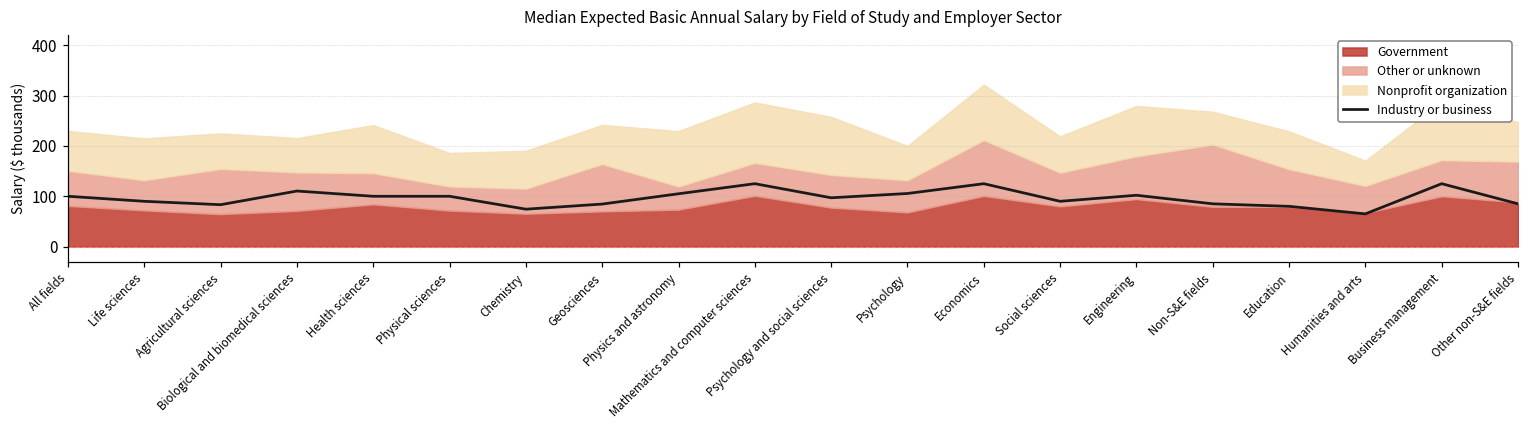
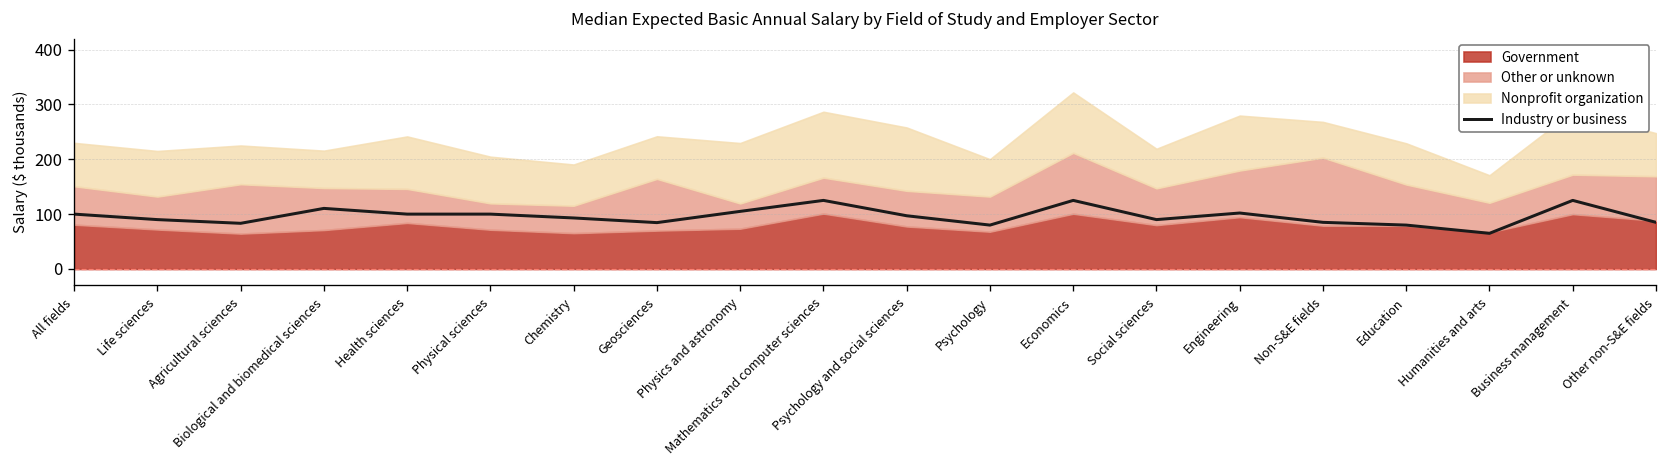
  {
    "Industry or business": {
      "All fields": 100,
      "Life sciences": 90,
      "Agricultural sciences": 80,
      "Biological and biomedical sciences": 110,
      "Health sciences": 100,
      "Physical sciences": 100,
-     "Chemistry": 70,
+     "Chemistry": 90,
      "Geosciences": 80,
      "Physics and astronomy": 110,
      "Mathematics and computer sciences": 130,
      "Psychology and social sciences": 100,
-     "Psychology": 110,
+     "Psychology": 80,
      "Economics": 130,
      "Social sciences": 90,
      "Engineering": 100,
      "Non-S&E fields": 90,
      "Business management": 130
    },
    "Government": {
      "All fields": 80,
      "Life sciences": 70,
      "Agricultural sciences": 60,
      "Biological and biomedical sciences": 70,
      "Health sciences": 80,
      "Physical sciences": 70,
      "Chemistry": 70,
      "Geosciences": 70,
      "Physics and astronomy": 70,
      "Mathematics and computer sciences": 100,
      "Psychology and social sciences": 80,
      "Psychology": 70,
      "Economics": 100,
      "Social sciences": 80,
      "Engineering": 90,
      "Non-S&E fields": 80,
      "Business management": 100
    },
    "Other or unknown": {
      "All fields": 70,
      "Life sciences": 60,
      "Agricultural sciences": 90,
      "Biological and biomedical sciences": 80,
      "Health sciences": 60,
      "Physical sciences": 50,
      "Chemistry": 50,
      "Geosciences": 90,
      "Physics and astronomy": 50,
      "Mathematics and computer sciences": 70,
      "Psychology and social sciences": 70,
      "Psychology": 60,
      "Economics": 110,
      "Social sciences": 70,
      "Engineering": 90,
      "Non-S&E fields": 120,
      "Education": 80,
      "Humanities and arts": 50,
      "Business management": 70,
      "Other non-S&E fields": 80
    },
    "Nonprofit organization": {
      "All fields": 80,
      "Life sciences": 80,
      "Agricultural sciences": 70,
      "Biological and biomedical sciences": 70,
      "Health sciences": 100,
-     "Physical sciences": 70,
+     "Physical sciences": 90,
      "Chemistry": 80,
      "Geosciences": 80,
      "Physics and astronomy": 110,
      "Mathematics and computer sciences": 120,
      "Psychology and social sciences": 120,
      "Psychology": 70,
      "Economics": 110,
      "Social sciences": 70,
      "Engineering": 100,
      "Non-S&E fields": 70,
      "Education": 80,
      "Humanities and arts": 50,
      "Other non-S&E fields": 80
    }
  }
